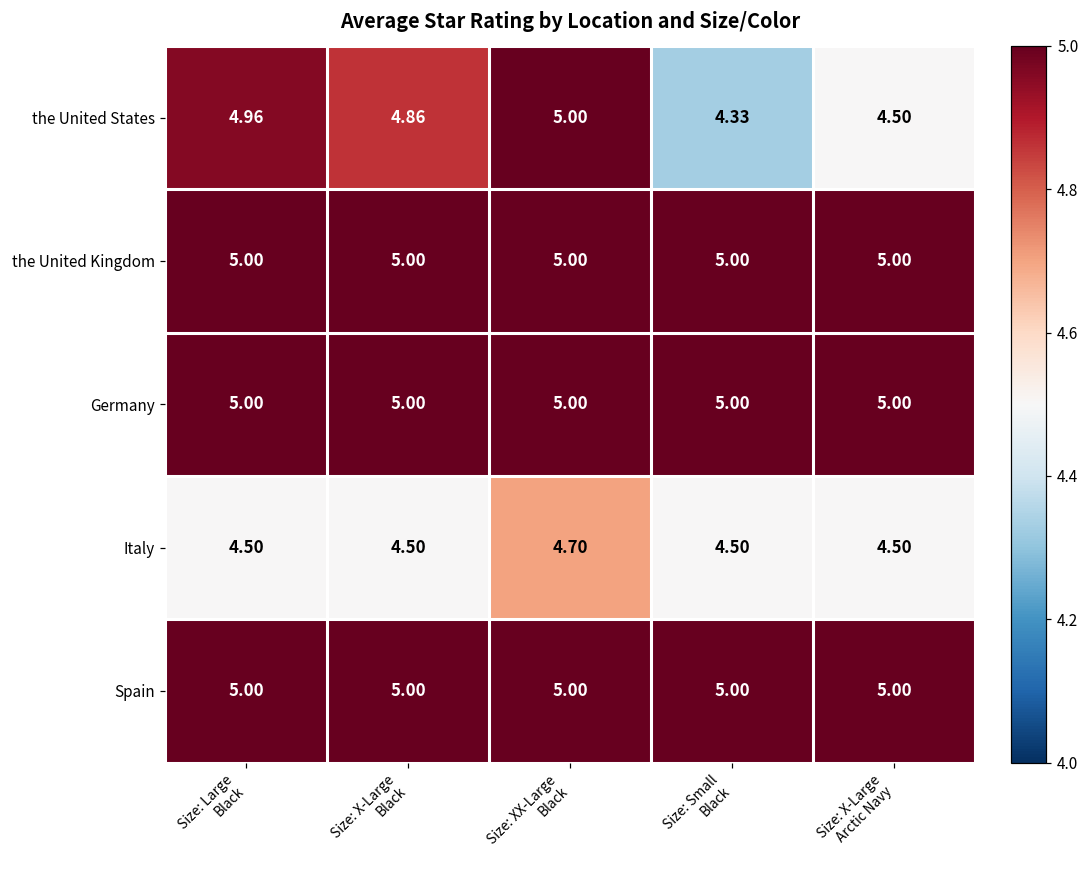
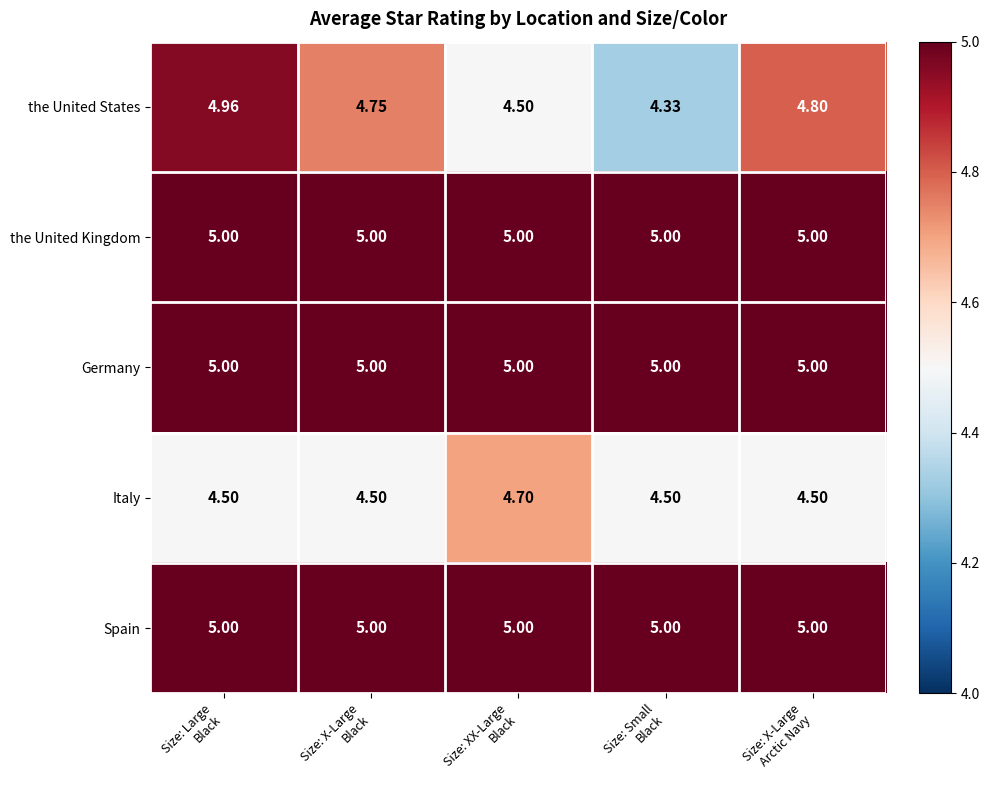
  {
    "the United States": {
      "Size: Large Black": 4.96,
-     "Size: X-Large Black": 4.86,
-     "Size: XX-Large Black": 5.00,
+     "Size: X-Large Black": 4.75,
+     "Size: XX-Large Black": 4.50,
      "Size: Small Black": 4.33,
-     "Size: X-Large Arctic Navy": 4.50
+     "Size: X-Large Arctic Navy": 4.80
    },
    "the United Kingdom": {
      "Size: Large Black": 5.00,
      "Size: X-Large Black": 5.00,
      "Size: XX-Large Black": 5.00,
      "Size: Small Black": 5.00,
      "Size: X-Large Arctic Navy": 5.00
    },
    "Germany": {
      "Size: Large Black": 5.00,
      "Size: X-Large Black": 5.00,
      "Size: XX-Large Black": 5.00,
      "Size: Small Black": 5.00,
      "Size: X-Large Arctic Navy": 5.00
    },
    "Italy": {
      "Size: Large Black": 4.50,
      "Size: X-Large Black": 4.50,
      "Size: XX-Large Black": 4.70,
      "Size: Small Black": 4.50,
      "Size: X-Large Arctic Navy": 4.50
    },
    "Spain": {
      "Size: Large Black": 5.00,
      "Size: X-Large Black": 5.00,
      "Size: XX-Large Black": 5.00,
      "Size: Small Black": 5.00,
      "Size: X-Large Arctic Navy": 5.00
    }
  }
